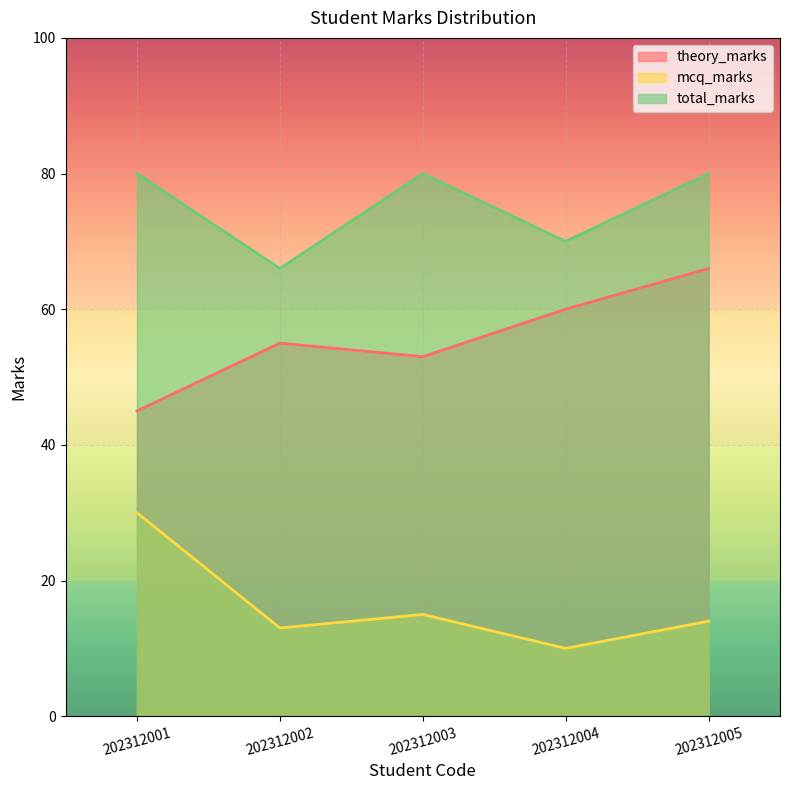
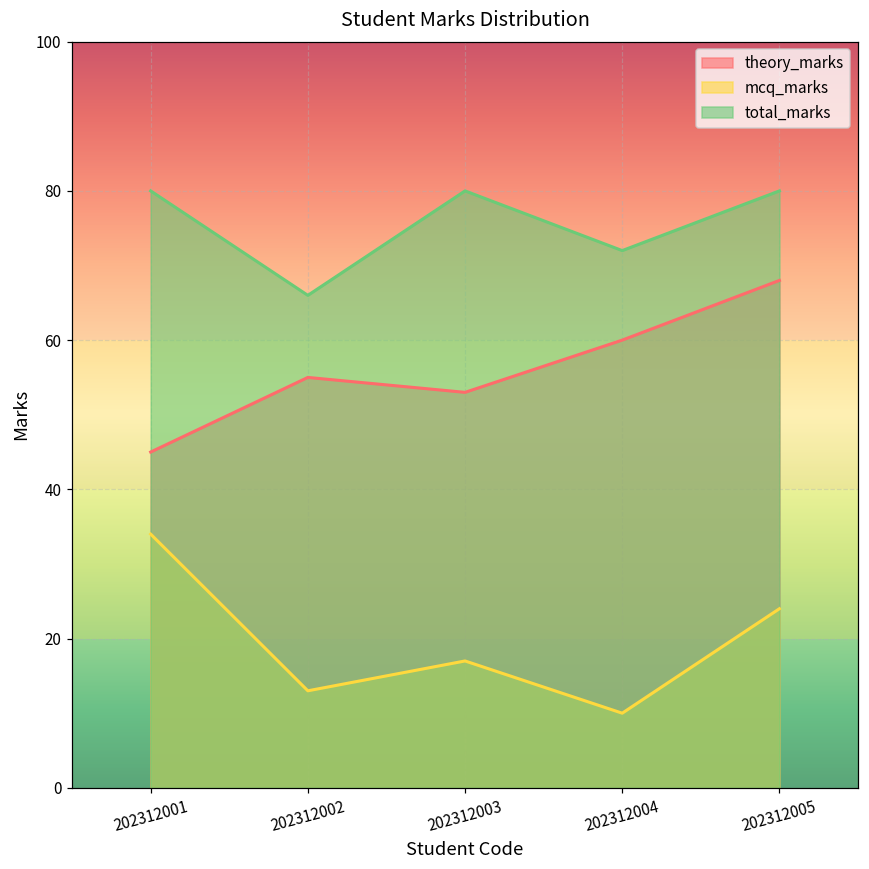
  {
    "theory_marks": {
      "202312001": 45,
      "202312002": 55,
      "202312003": 53,
      "202312004": 60,
-     "202312005": 66
+     "202312005": 68
    },
    "mcq_marks": {
-     "202312001": 30,
+     "202312001": 34,
      "202312002": 13,
-     "202312003": 15,
+     "202312003": 17,
      "202312004": 10,
-     "202312005": 14
+     "202312005": 24
    },
    "total_marks": {
      "202312001": 80,
      "202312002": 66,
      "202312003": 80,
-     "202312004": 70,
+     "202312004": 72,
      "202312005": 80
    }
  }
